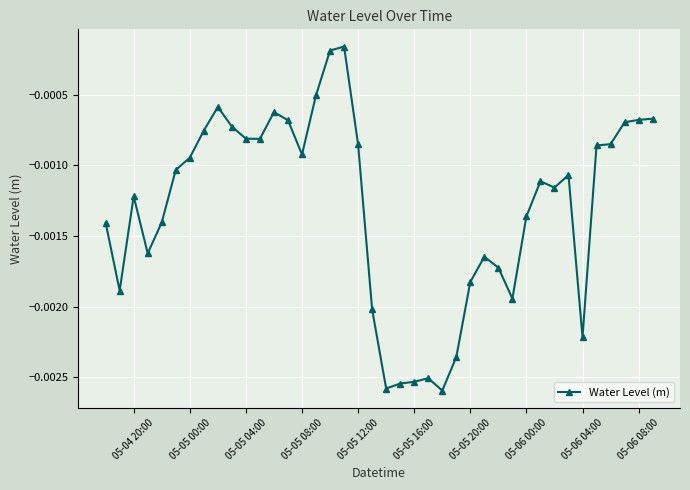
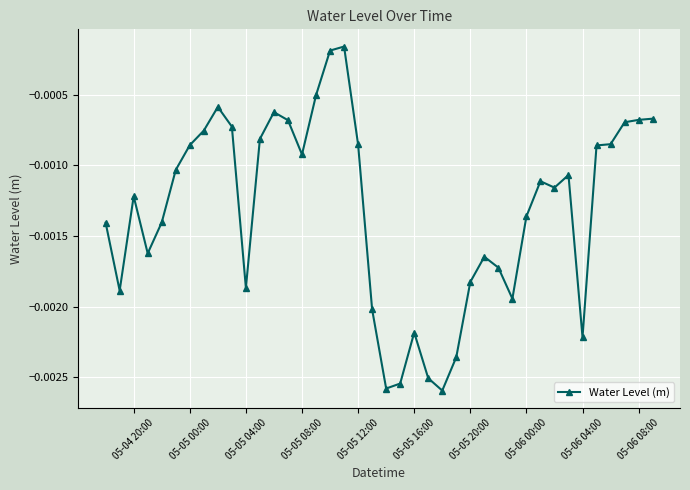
  {
    "05-04 20:00": -0.00122,
-   "05-05 00:00": -0.00095,
-   "05-05 04:00": -0.00081,
+   "05-05 00:00": -0.00086,
+   "05-05 04:00": -0.00187,
    "05-05 08:00": -0.00092,
    "05-05 12:00": -0.00085,
-   "05-05 16:00": -0.00253,
+   "05-05 16:00": -0.00218,
    "05-05 20:00": -0.00182,
    "05-06 00:00": -0.00136,
    "05-06 04:00": -0.00222,
    "05-06 08:00": -0.00068
  }
